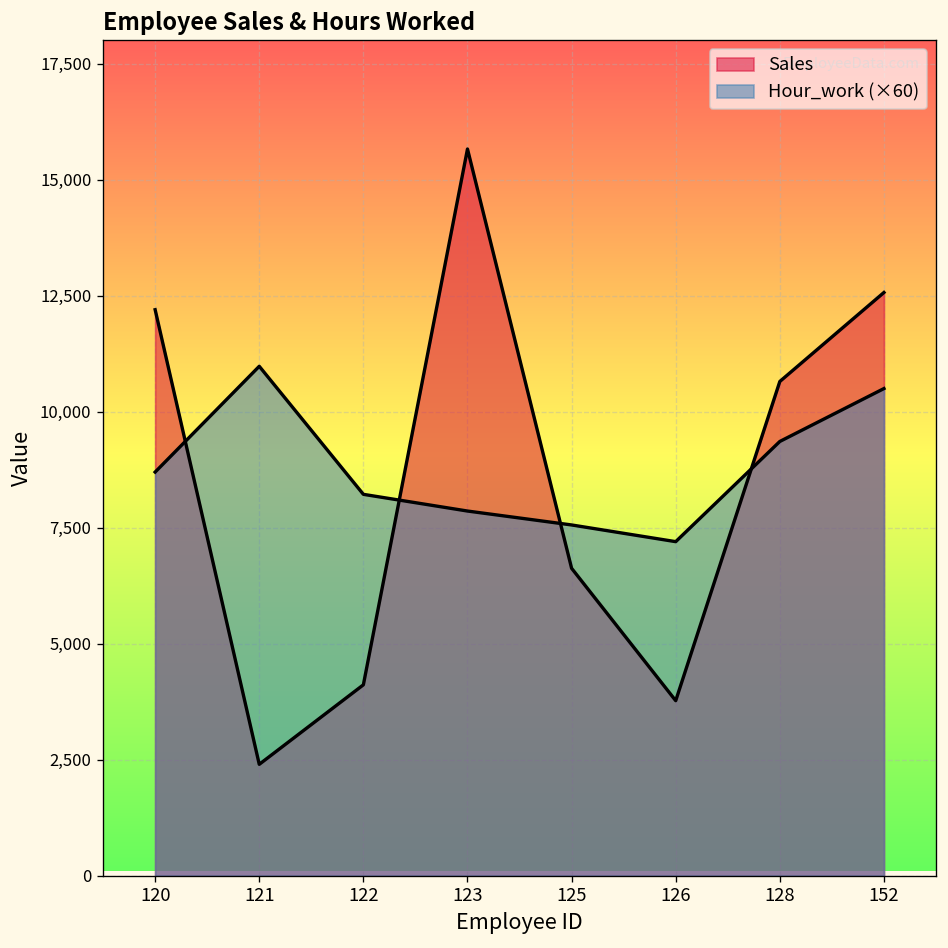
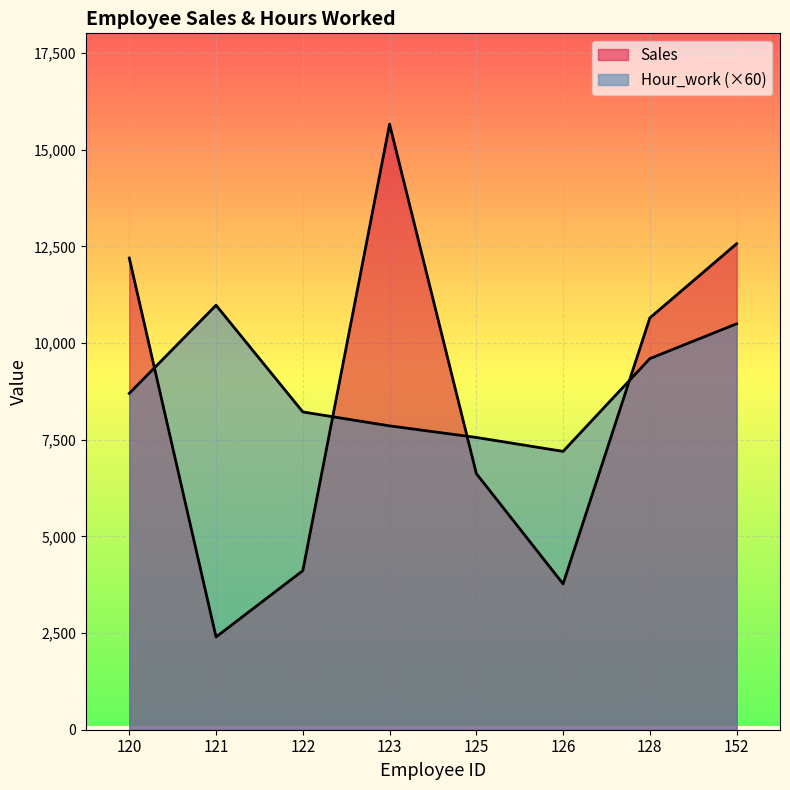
  {
    "Sales": {
      "120": "12,200",
      "121": "2,400",
      "122": "4,100",
      "123": "15,700",
      "125": "6,600",
      "126": "3,800",
      "128": "10,700",
      "152": "12,600"
    },
    "Hour_work (×60)": {
      "120": "8,700",
      "121": "11,000",
      "122": "8,200",
      "123": "7,900",
      "125": "7,600",
      "126": "7,200",
-     "128": "9,400",
+     "128": "9,600",
      "152": "10,500"
    }
  }
